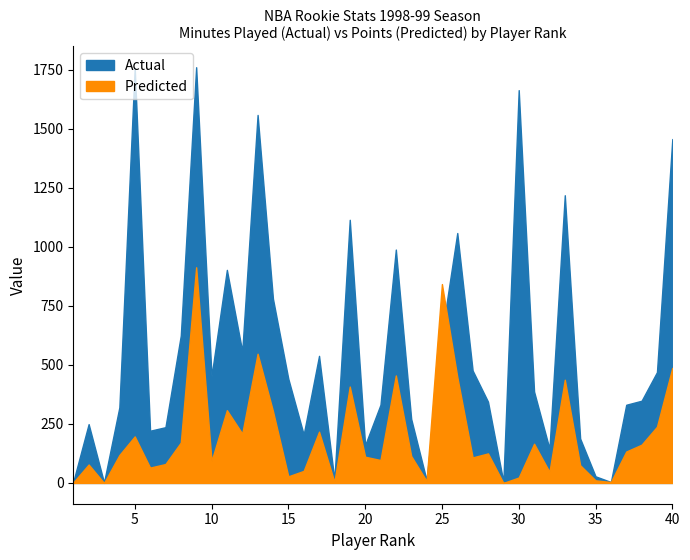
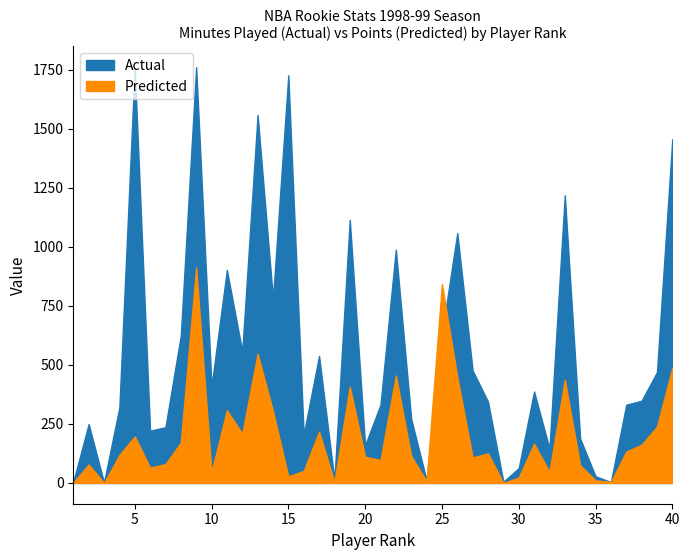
  {
    "Actual": {
-     "10": 450,
-     "15": 440,
+     "10": 410,
+     "15": 1730,
      "20": 160,
-     "30": 1660,
+     "30": 60,
      "35": 30,
      "40": 1460
    },
    "Predicted": {
      "5": 200,
-     "10": 90,
+     "10": 50,
      "15": 30,
      "20": 110,
      "25": 840,
      "30": 20,
      "35": 10,
      "40": 490
    }
  }
